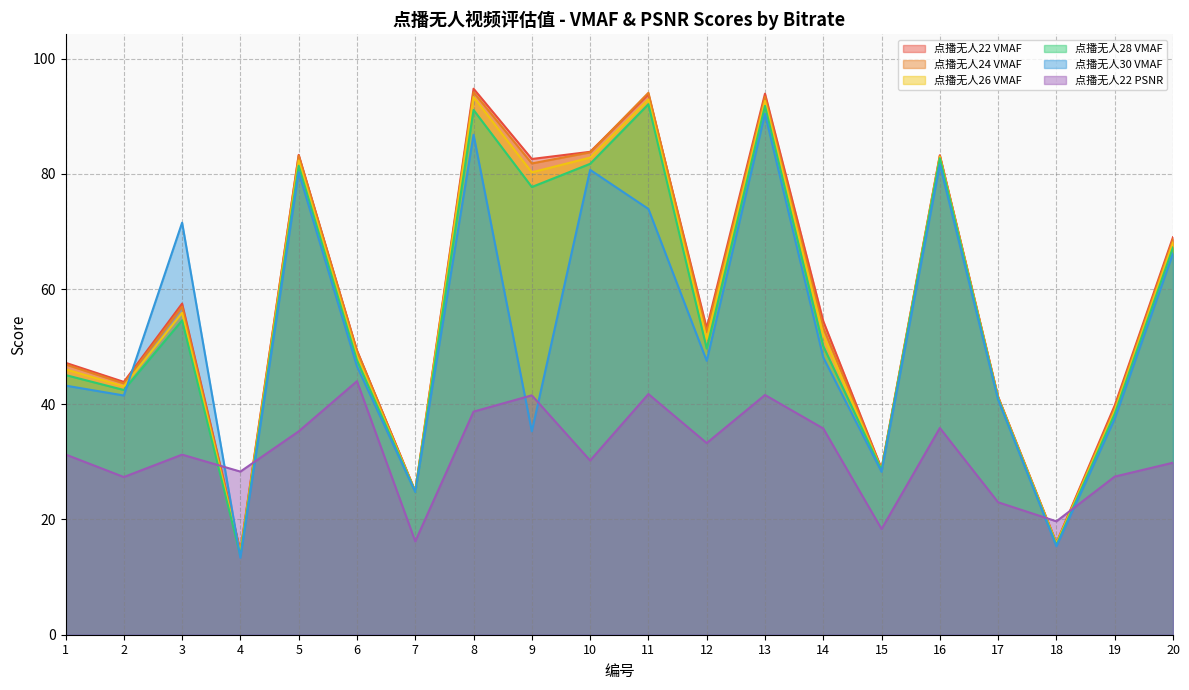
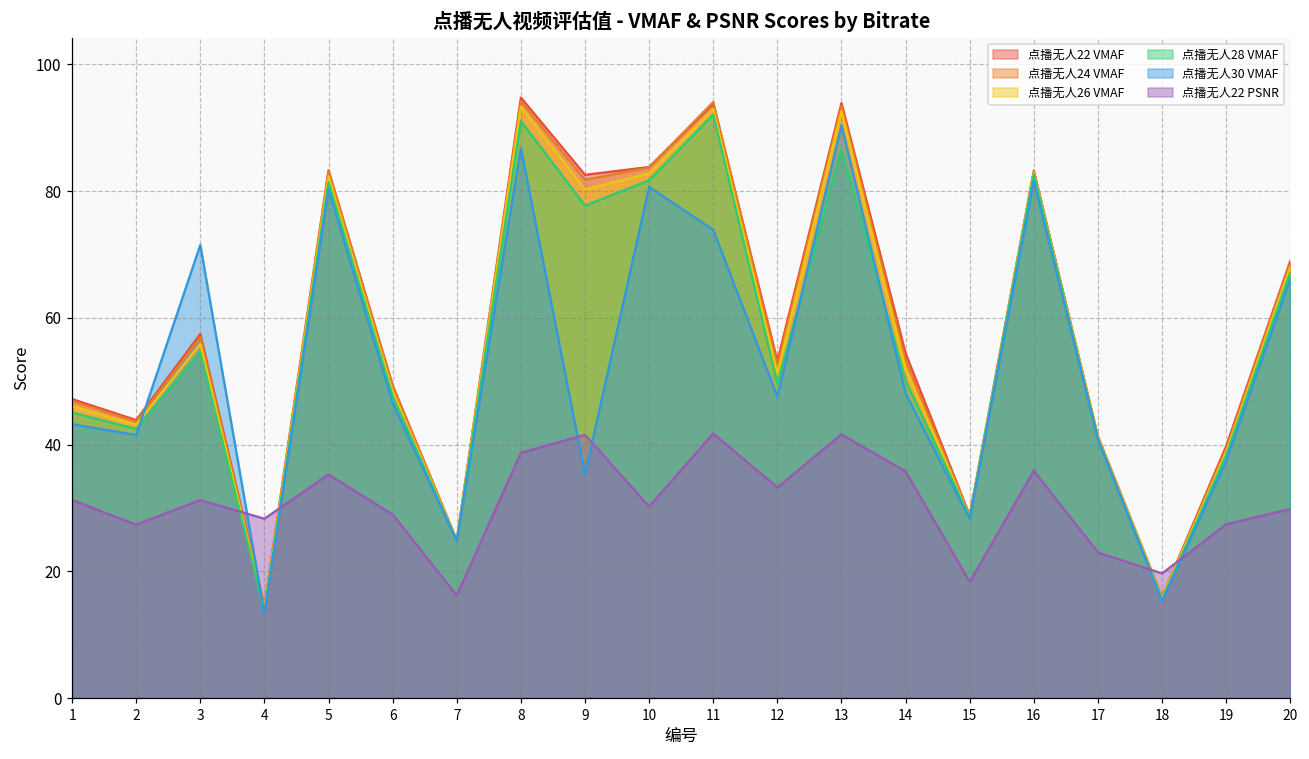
  {
    "点播无人28 VMAF": {
      "1": 45,
      "2": 42,
      "3": 55,
      "5": 81,
      "6": 48,
      "8": 91,
      "9": 78,
      "10": 82,
      "11": 92,
      "12": 50,
-     "13": 92,
+     "13": 87,
      "14": 50,
      "19": 38,
      "20": 67
    },
    "点播无人30 VMAF": {
      "1": 43,
      "2": 42,
      "3": 72,
      "5": 80,
      "6": 47,
      "8": 87,
      "9": 35,
      "10": 81,
      "11": 74,
      "12": 48,
      "13": 90,
      "14": 48,
      "16": 82,
      "19": 37,
      "20": 66
    },
    "点播无人22 PSNR": {
      "1": 31,
      "2": 27,
      "3": 31,
      "4": 28,
      "5": 35,
-     "6": 44,
+     "6": 29,
      "7": 16,
      "8": 39,
      "9": 42,
      "10": 30,
      "11": 42,
      "12": 33,
      "13": 42,
      "14": 36,
      "15": 18,
      "16": 36,
      "17": 23,
      "18": 20,
      "19": 27,
      "20": 30
    }
  }
